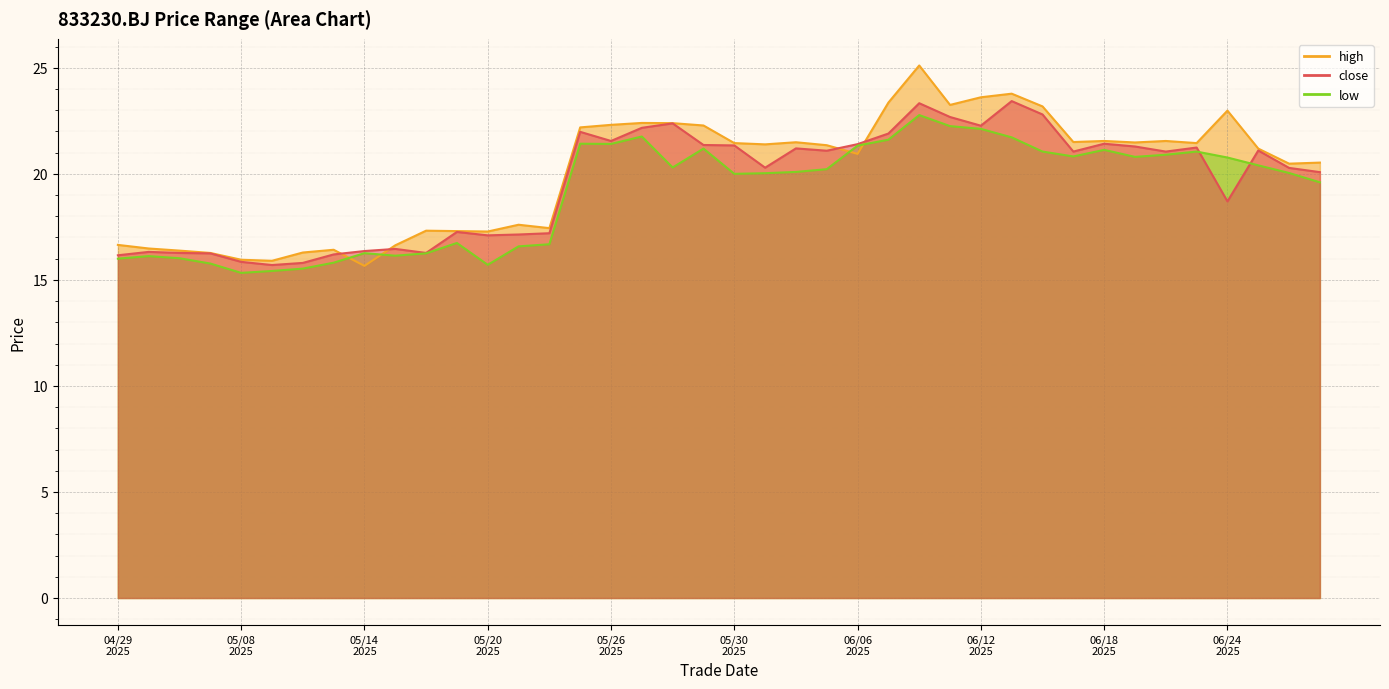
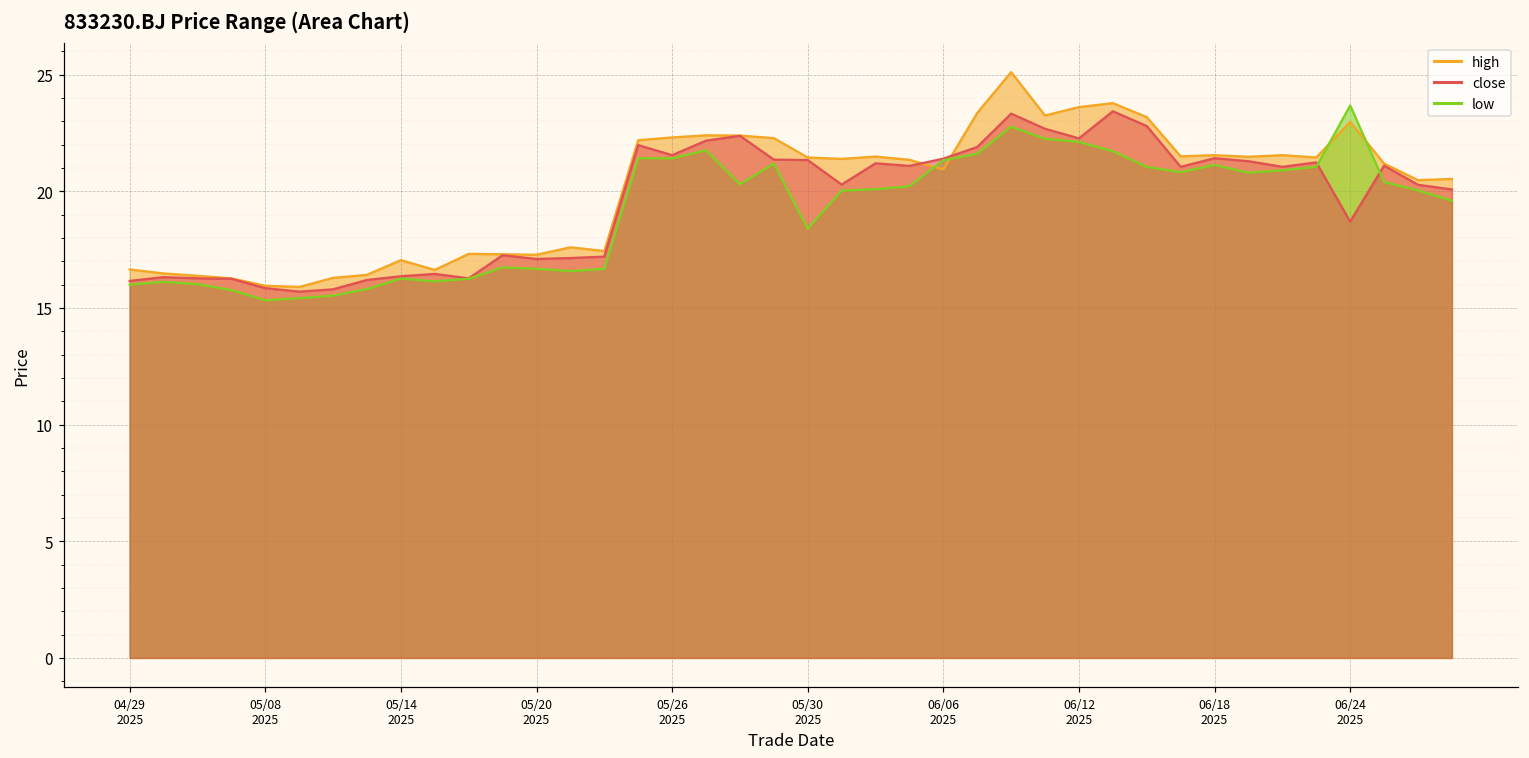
  {
    "low": {
      "04/29 2025": 16.0,
      "05/08 2025": 15.3,
-     "05/20 2025": 15.7,
+     "05/20 2025": 16.7,
      "05/26 2025": 21.4,
-     "05/30 2025": 20.0,
+     "05/30 2025": 18.4,
      "06/12 2025": 22.1,
      "06/18 2025": 21.1,
-     "06/24 2025": 20.8
+     "06/24 2025": 23.7
    },
    "close": {
      "04/29 2025": 16.2,
      "05/20 2025": 17.1,
      "05/26 2025": 21.6,
      "06/12 2025": 22.3,
      "06/18 2025": 21.4,
      "06/24 2025": 18.7
    },
    "high": {
      "04/29 2025": 16.7,
-     "05/14 2025": 15.7,
+     "05/14 2025": 17.1,
      "05/20 2025": 17.3,
      "05/26 2025": 22.3,
      "06/06 2025": 20.9,
      "06/12 2025": 23.6,
      "06/18 2025": 21.6,
      "06/24 2025": 23.0
    }
  }
